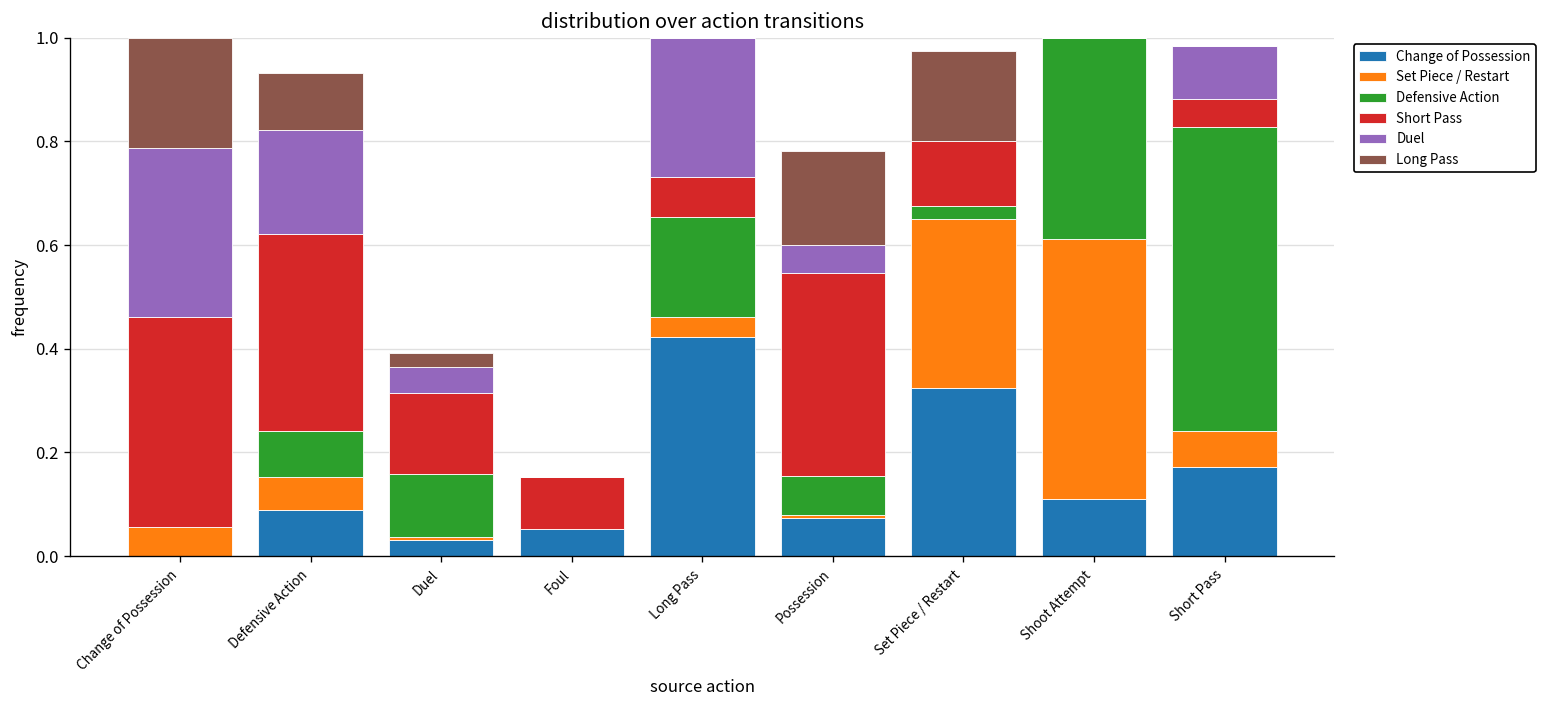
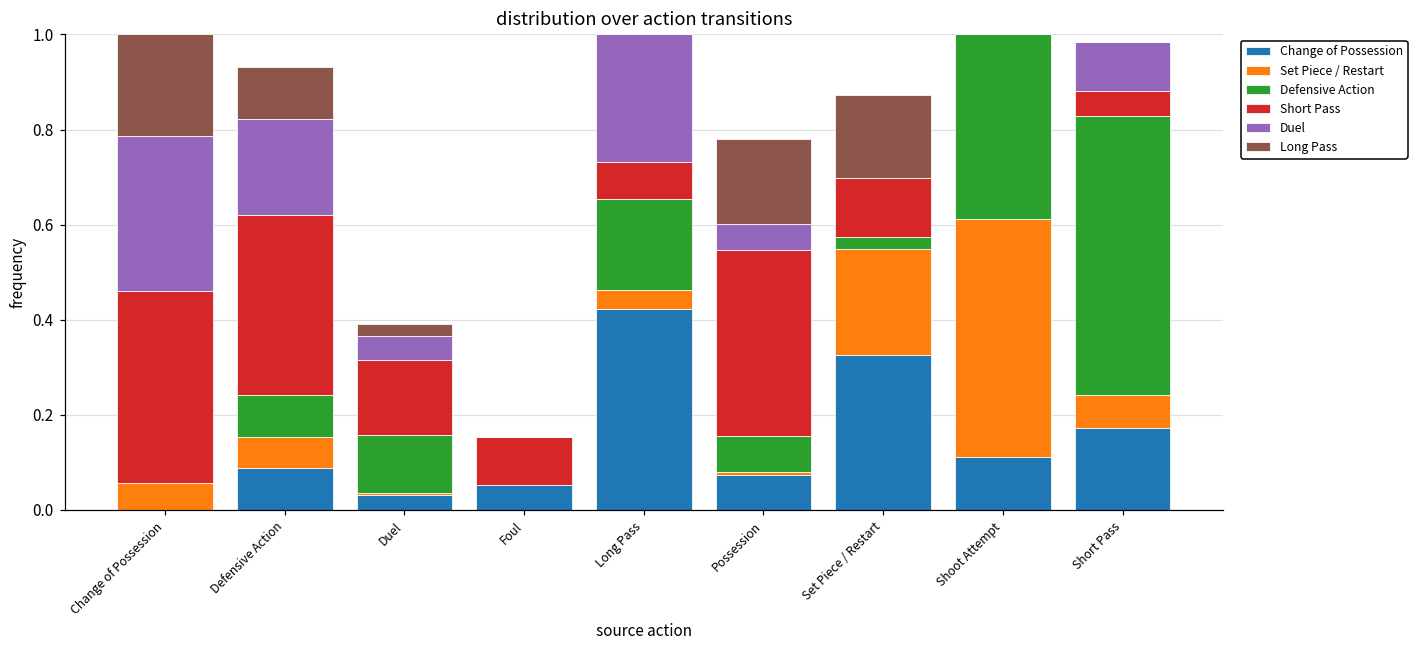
  {
    "Change of Possession": {
      "Change of Possession": 0.00,
      "Defensive Action": 0.09,
      "Duel": 0.03,
      "Foul": 0.05,
      "Long Pass": 0.42,
      "Possession": 0.07,
      "Set Piece / Restart": 0.33,
      "Shoot Attempt": 0.11,
      "Short Pass": 0.17
    },
    "Set Piece / Restart": {
      "Change of Possession": 0.06,
      "Defensive Action": 0.06,
      "Foul": 0.00,
      "Long Pass": 0.04,
-     "Set Piece / Restart": 0.33,
+     "Set Piece / Restart": 0.22,
      "Shoot Attempt": 0.50,
      "Short Pass": 0.07
    },
    "Defensive Action": {
      "Change of Possession": 0.00,
      "Defensive Action": 0.09,
      "Duel": 0.12,
      "Foul": 0.00,
      "Long Pass": 0.19,
      "Possession": 0.08,
      "Set Piece / Restart": 0.02,
      "Shoot Attempt": 0.39,
      "Short Pass": 0.59
    },
    "Short Pass": {
      "Change of Possession": 0.40,
      "Defensive Action": 0.38,
      "Duel": 0.16,
      "Foul": 0.10,
      "Long Pass": 0.08,
      "Possession": 0.39,
      "Set Piece / Restart": 0.13,
      "Shoot Attempt": 0.00,
      "Short Pass": 0.05
    },
    "Duel": {
      "Change of Possession": 0.33,
      "Defensive Action": 0.20,
      "Duel": 0.05,
      "Foul": 0.00,
      "Long Pass": 0.27,
      "Possession": 0.05,
      "Set Piece / Restart": 0.00,
      "Shoot Attempt": 0.00,
      "Short Pass": 0.10
    },
    "Long Pass": {
      "Change of Possession": 0.21,
      "Defensive Action": 0.11,
      "Duel": 0.03,
      "Foul": 0.00,
      "Long Pass": 0.00,
      "Possession": 0.18,
      "Set Piece / Restart": 0.17,
      "Shoot Attempt": 0.00,
      "Short Pass": 0.00
    }
  }
